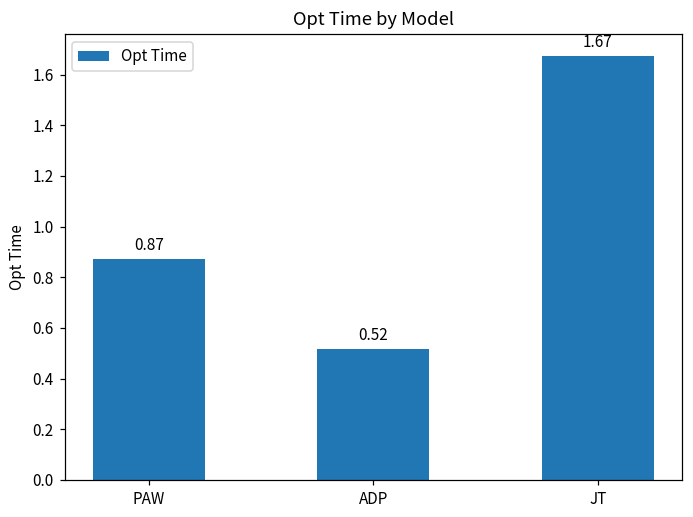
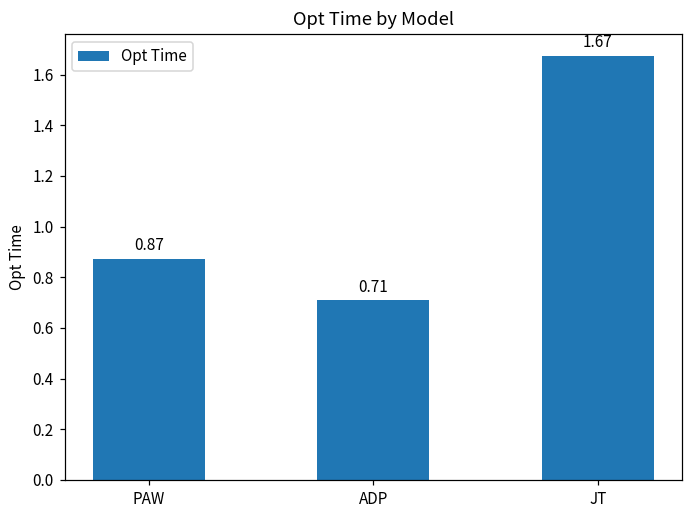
  {
    "PAW": 0.87,
-   "ADP": 0.52,
+   "ADP": 0.71,
    "JT": 1.67
  }
